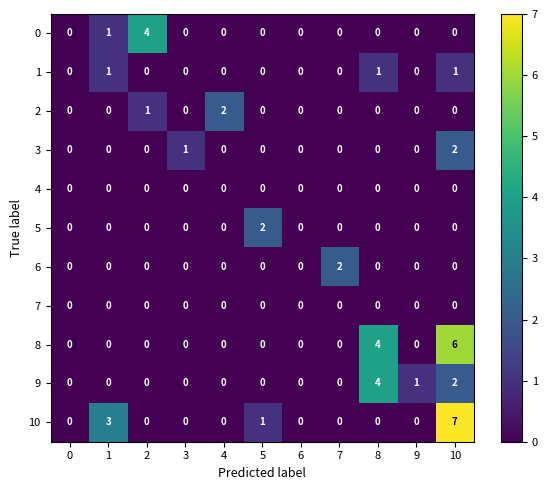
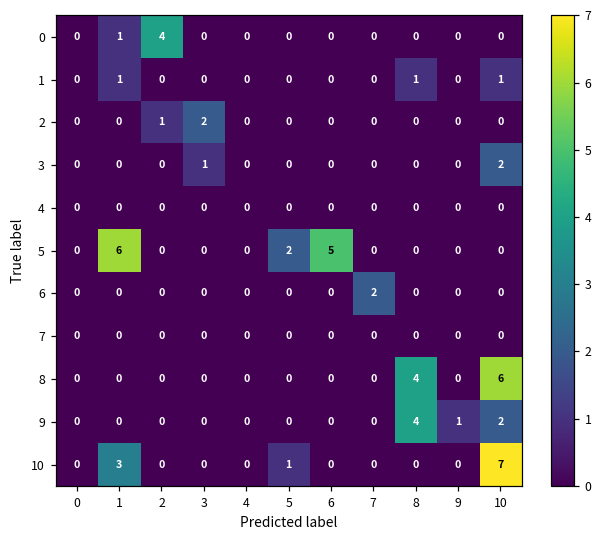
  {
    "0": {
      "0": 0,
      "1": 1,
      "2": 4,
      "3": 0,
      "4": 0,
      "5": 0,
      "6": 0,
      "7": 0,
      "8": 0,
      "9": 0,
      "10": 0
    },
    "1": {
      "0": 0,
      "1": 1,
      "2": 0,
      "3": 0,
      "4": 0,
      "5": 0,
      "6": 0,
      "7": 0,
      "8": 1,
      "9": 0,
      "10": 1
    },
    "2": {
      "0": 0,
      "1": 0,
      "2": 1,
-     "3": 0,
-     "4": 2,
+     "3": 2,
+     "4": 0,
      "5": 0,
      "6": 0,
      "7": 0,
      "8": 0,
      "9": 0,
      "10": 0
    },
    "3": {
      "0": 0,
      "1": 0,
      "2": 0,
      "3": 1,
      "4": 0,
      "5": 0,
      "6": 0,
      "7": 0,
      "8": 0,
      "9": 0,
      "10": 2
    },
    "4": {
      "0": 0,
      "1": 0,
      "2": 0,
      "3": 0,
      "4": 0,
      "5": 0,
      "6": 0,
      "7": 0,
      "8": 0,
      "9": 0,
      "10": 0
    },
    "5": {
      "0": 0,
-     "1": 0,
+     "1": 6,
      "2": 0,
      "3": 0,
      "4": 0,
      "5": 2,
-     "6": 0,
+     "6": 5,
      "7": 0,
      "8": 0,
      "9": 0,
      "10": 0
    },
    "6": {
      "0": 0,
      "1": 0,
      "2": 0,
      "3": 0,
      "4": 0,
      "5": 0,
      "6": 0,
      "7": 2,
      "8": 0,
      "9": 0,
      "10": 0
    },
    "7": {
      "0": 0,
      "1": 0,
      "2": 0,
      "3": 0,
      "4": 0,
      "5": 0,
      "6": 0,
      "7": 0,
      "8": 0,
      "9": 0,
      "10": 0
    },
    "8": {
      "0": 0,
      "1": 0,
      "2": 0,
      "3": 0,
      "4": 0,
      "5": 0,
      "6": 0,
      "7": 0,
      "8": 4,
      "9": 0,
      "10": 6
    },
    "9": {
      "0": 0,
      "1": 0,
      "2": 0,
      "3": 0,
      "4": 0,
      "5": 0,
      "6": 0,
      "7": 0,
      "8": 4,
      "9": 1,
      "10": 2
    },
    "10": {
      "0": 0,
      "1": 3,
      "2": 0,
      "3": 0,
      "4": 0,
      "5": 1,
      "6": 0,
      "7": 0,
      "8": 0,
      "9": 0,
      "10": 7
    }
  }
